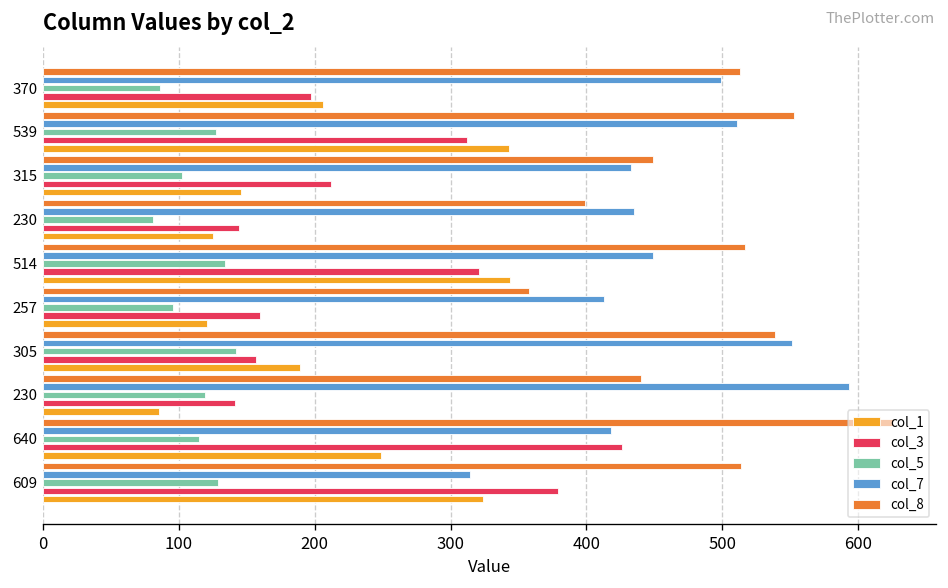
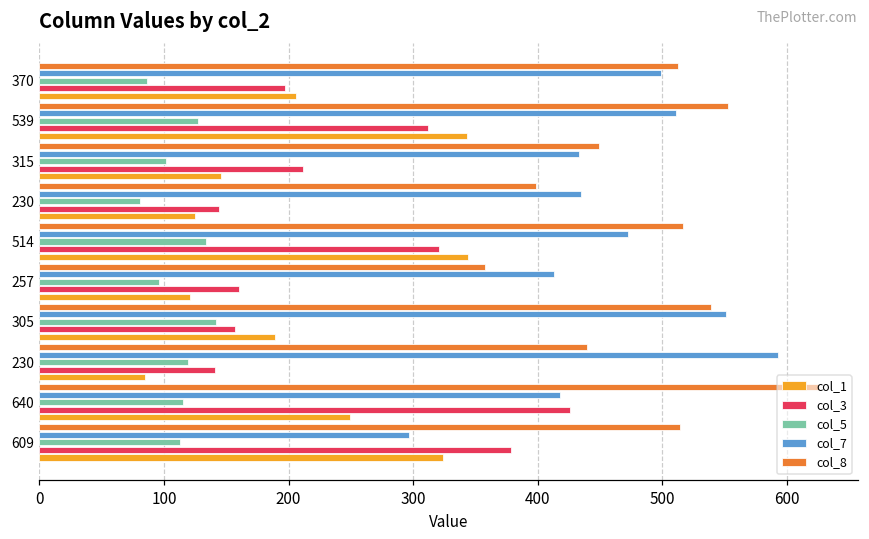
  {
    "col_3": {
      "370": 197,
      "539": 312,
      "315": 212,
      "514": 321,
      "257": 160,
      "305": 157,
      "640": 426,
      "609": 379
    },
    "col_5": {
      "370": 86,
      "539": 127,
      "315": 102,
      "514": 134,
      "257": 96,
      "305": 142,
      "640": 115,
-     "609": 129
+     "609": 113
    },
    "col_7": {
      "370": 499,
      "539": 511,
      "315": 433,
-     "514": 449,
+     "514": 473,
      "257": 413,
      "305": 551,
      "640": 418,
-     "609": 314
+     "609": 297
    }
  }
